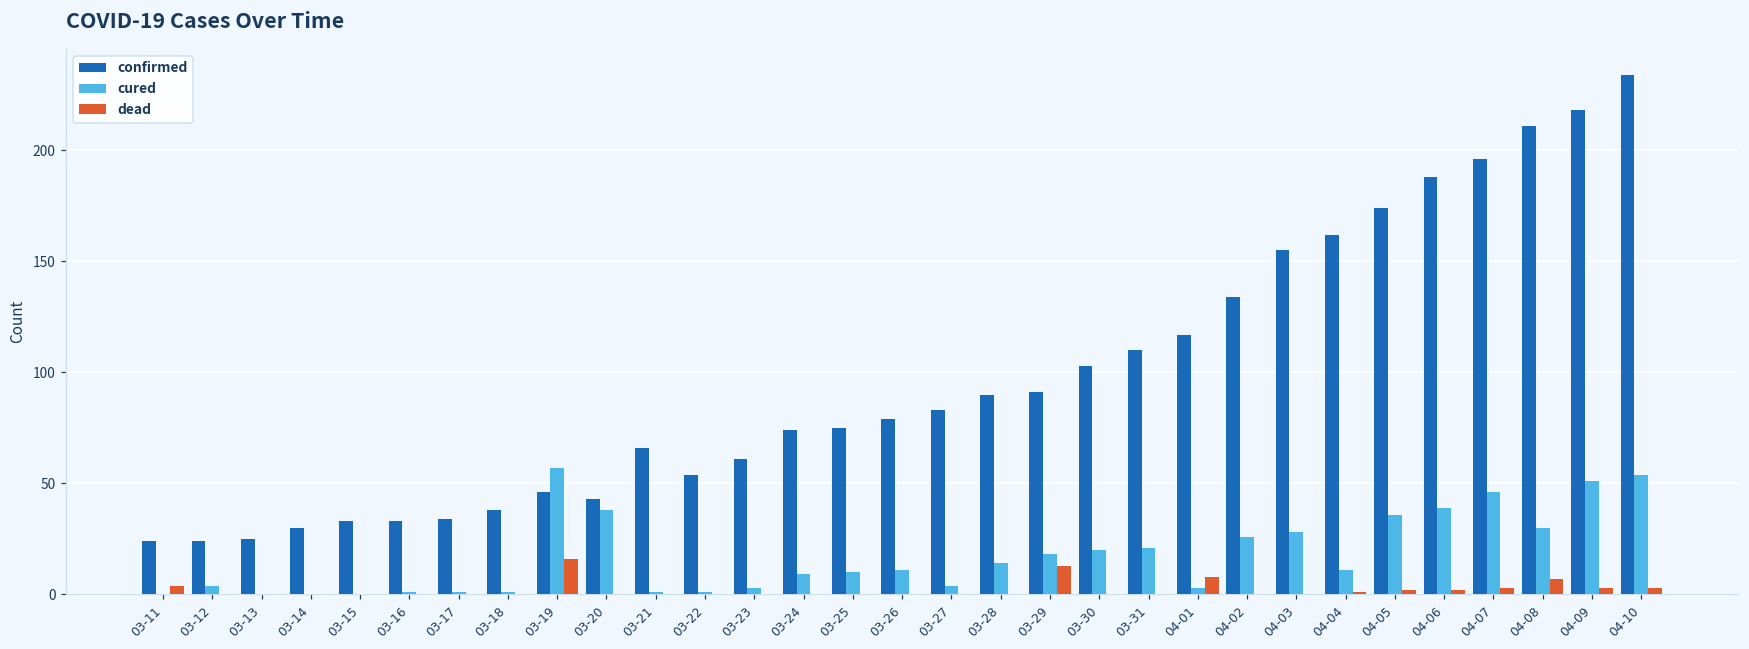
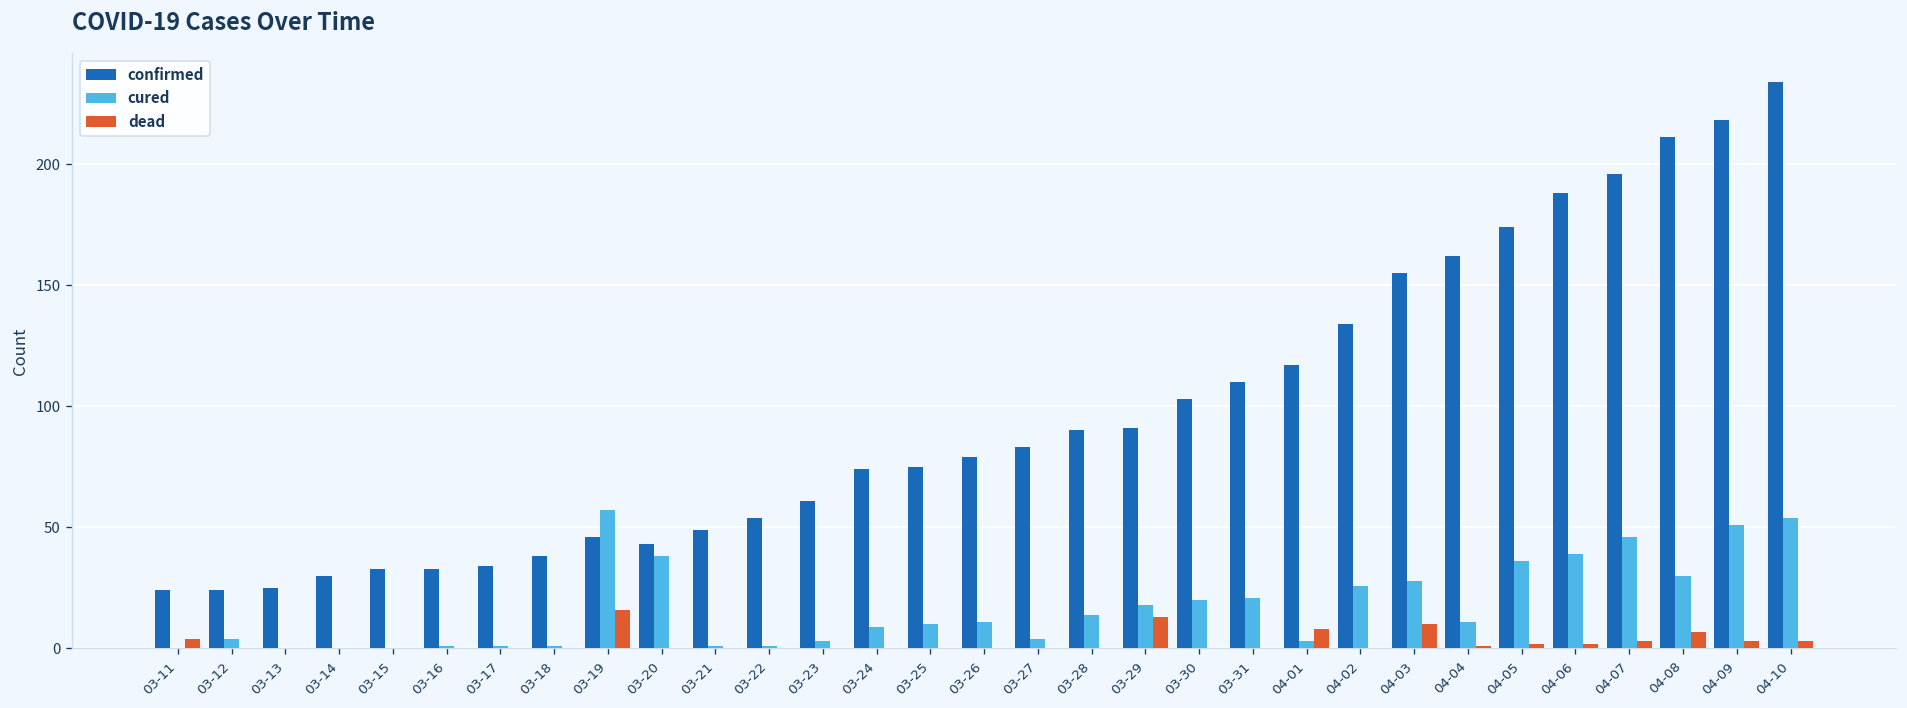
  {
    "confirmed": {
      "03-11": 24,
      "03-12": 24,
      "03-13": 25,
      "03-14": 30,
      "03-15": 33,
      "03-16": 33,
      "03-17": 34,
      "03-18": 38,
      "03-19": 46,
      "03-20": 43,
-     "03-21": 66,
+     "03-21": 49,
      "03-22": 54,
      "03-23": 61,
      "03-24": 74,
      "03-25": 75,
      "03-26": 79,
      "03-27": 83,
      "03-28": 90,
      "03-29": 91,
      "03-30": 103,
      "03-31": 110,
      "04-01": 117,
      "04-02": 134,
      "04-03": 155,
      "04-04": 162,
      "04-05": 174,
      "04-06": 188,
      "04-07": 196,
      "04-08": 211,
      "04-09": 218,
      "04-10": 234
    },
    "cured": {
      "03-11": 0,
      "03-12": 4,
      "03-13": 0,
      "03-14": 0,
      "03-15": 0,
      "03-19": 57,
      "03-20": 38,
      "03-23": 3,
      "03-24": 9,
      "03-25": 10,
      "03-26": 11,
      "03-27": 4,
      "03-28": 14,
      "03-29": 18,
      "03-30": 20,
      "03-31": 21,
      "04-01": 3,
      "04-02": 26,
      "04-03": 28,
      "04-04": 11,
      "04-05": 36,
      "04-06": 39,
      "04-07": 46,
      "04-08": 30,
      "04-09": 51,
      "04-10": 54
    },
    "dead": {
      "03-11": 4,
      "03-12": 0,
      "03-13": 0,
      "03-14": 0,
      "03-15": 0,
      "03-16": 0,
      "03-17": 0,
      "03-18": 0,
      "03-19": 16,
      "03-20": 0,
      "03-21": 0,
      "03-22": 0,
      "03-23": 0,
      "03-24": 0,
      "03-25": 0,
      "03-26": 0,
      "03-27": 0,
      "03-28": 0,
      "03-29": 13,
      "03-30": 0,
      "03-31": 0,
      "04-01": 8,
      "04-02": 0,
-     "04-03": 0,
+     "04-03": 10,
      "04-05": 2,
      "04-06": 2,
      "04-07": 3,
      "04-08": 7,
      "04-09": 3,
      "04-10": 3
    }
  }
